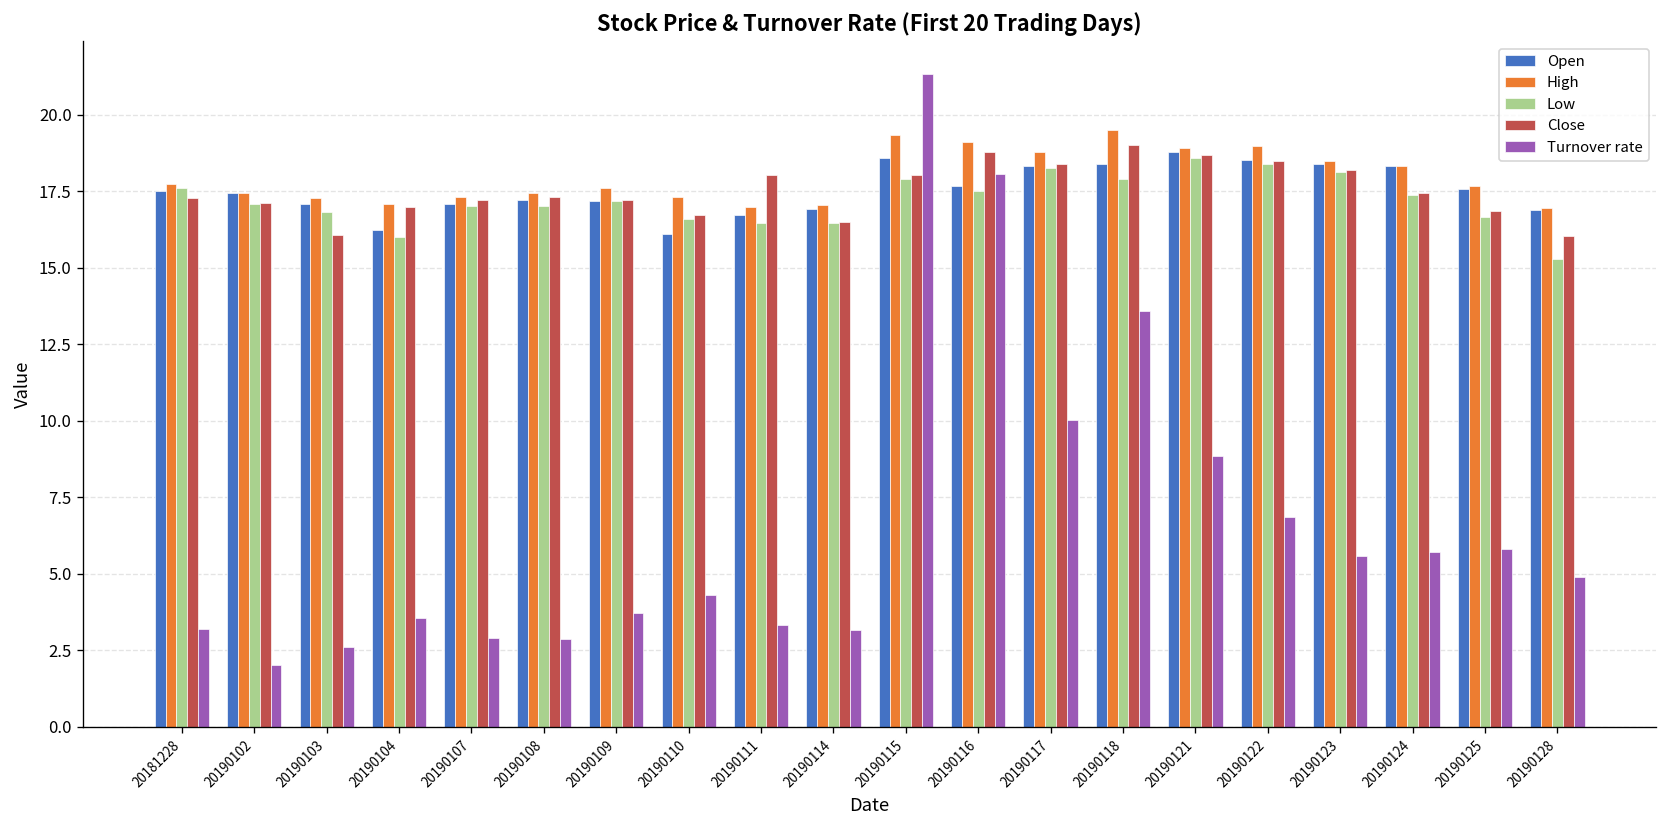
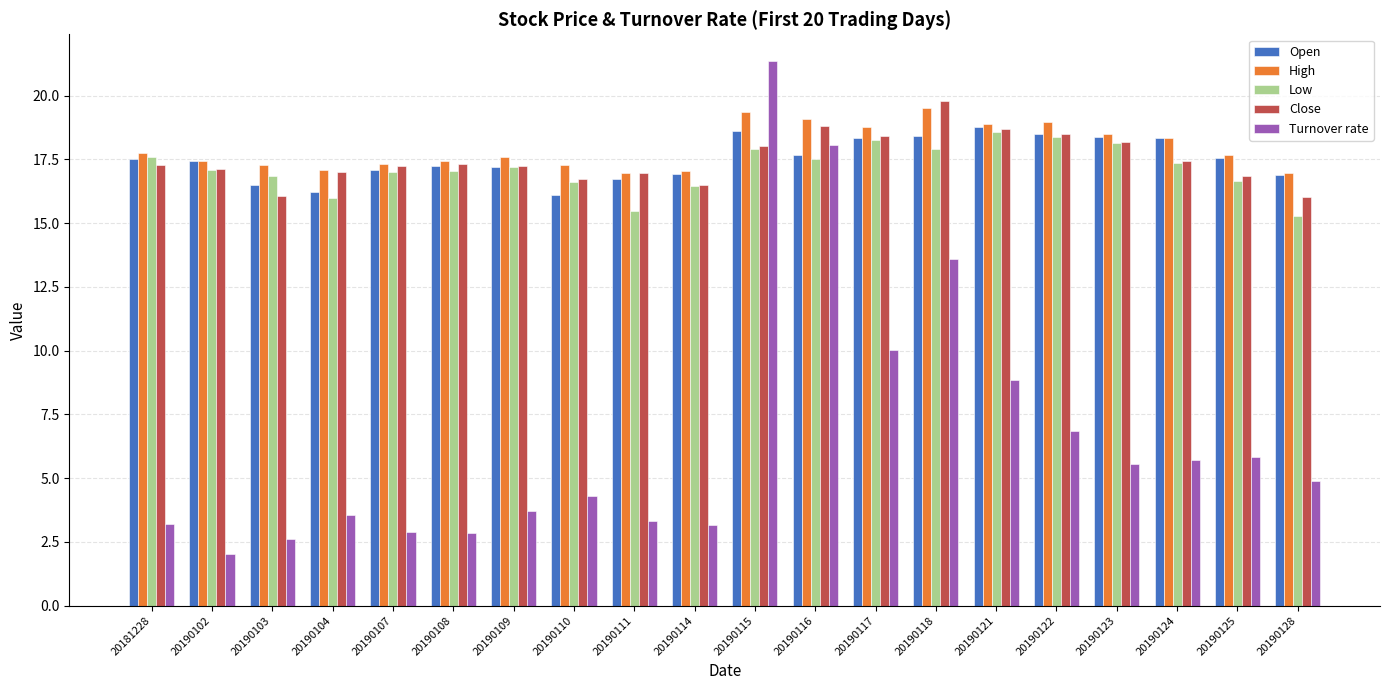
  {
    "Open": {
      "20181228": 17.5,
      "20190102": 17.4,
-     "20190103": 17.1,
+     "20190103": 16.5,
      "20190104": 16.2,
      "20190107": 17.1,
      "20190108": 17.2,
      "20190109": 17.2,
      "20190110": 16.1,
      "20190111": 16.7,
      "20190114": 16.9,
      "20190115": 18.6,
      "20190116": 17.7,
      "20190117": 18.3,
      "20190118": 18.4,
      "20190121": 18.8,
      "20190122": 18.5,
      "20190123": 18.4,
      "20190124": 18.3,
      "20190125": 17.6,
      "20190128": 16.9
    },
    "High": {
      "20181228": 17.8,
      "20190102": 17.4,
      "20190103": 17.3,
      "20190104": 17.1,
      "20190107": 17.3,
      "20190108": 17.4,
      "20190109": 17.6,
      "20190110": 17.3,
      "20190111": 17.0,
      "20190114": 17.1,
      "20190115": 19.4,
      "20190116": 19.1,
      "20190117": 18.8,
      "20190118": 19.5,
      "20190121": 18.9,
      "20190122": 19.0,
      "20190123": 18.5,
      "20190124": 18.3,
      "20190125": 17.7,
      "20190128": 17.0
    },
    "Low": {
      "20181228": 17.6,
      "20190102": 17.1,
      "20190103": 16.8,
      "20190104": 16.0,
      "20190107": 17.0,
      "20190108": 17.0,
      "20190109": 17.2,
      "20190110": 16.6,
-     "20190111": 16.5,
+     "20190111": 15.5,
      "20190114": 16.5,
      "20190115": 17.9,
      "20190116": 17.5,
      "20190117": 18.3,
      "20190118": 17.9,
      "20190121": 18.6,
      "20190122": 18.4,
      "20190123": 18.1,
      "20190124": 17.4,
      "20190125": 16.7,
      "20190128": 15.3
    },
    "Close": {
      "20181228": 17.3,
      "20190102": 17.1,
      "20190103": 16.1,
      "20190104": 17.0,
      "20190107": 17.2,
      "20190108": 17.3,
      "20190109": 17.2,
      "20190110": 16.7,
-     "20190111": 18.0,
+     "20190111": 17.0,
      "20190114": 16.5,
      "20190115": 18.0,
      "20190116": 18.8,
      "20190117": 18.4,
-     "20190118": 19.0,
+     "20190118": 19.8,
      "20190121": 18.7,
      "20190122": 18.5,
      "20190123": 18.2,
      "20190124": 17.5,
      "20190125": 16.9,
      "20190128": 16.0
    },
    "Turnover rate": {
      "20181228": 3.2,
      "20190102": 2.0,
      "20190103": 2.6,
      "20190104": 3.6,
      "20190107": 2.9,
      "20190108": 2.9,
      "20190109": 3.7,
      "20190110": 4.3,
      "20190111": 3.3,
      "20190114": 3.2,
      "20190115": 21.3,
      "20190116": 18.1,
      "20190117": 10.0,
      "20190118": 13.6,
      "20190121": 8.9,
      "20190122": 6.8,
      "20190123": 5.6,
      "20190124": 5.7,
      "20190125": 5.8,
      "20190128": 4.9
    }
  }
